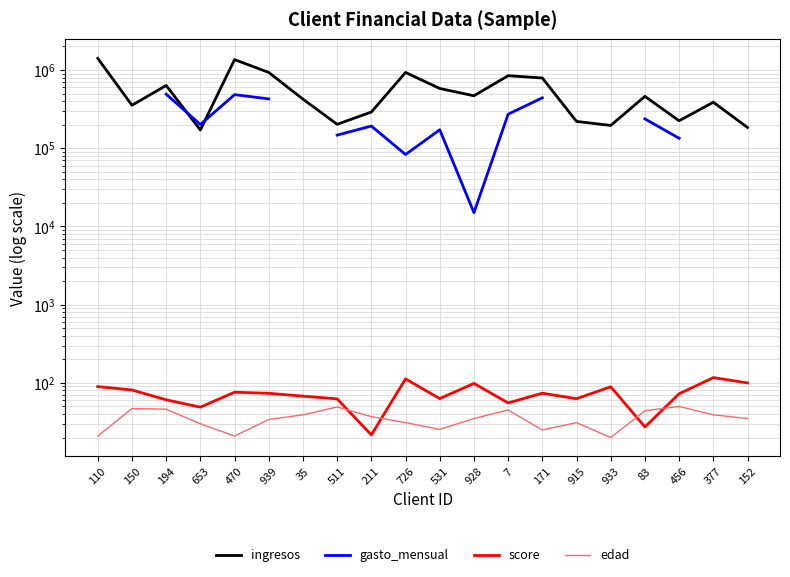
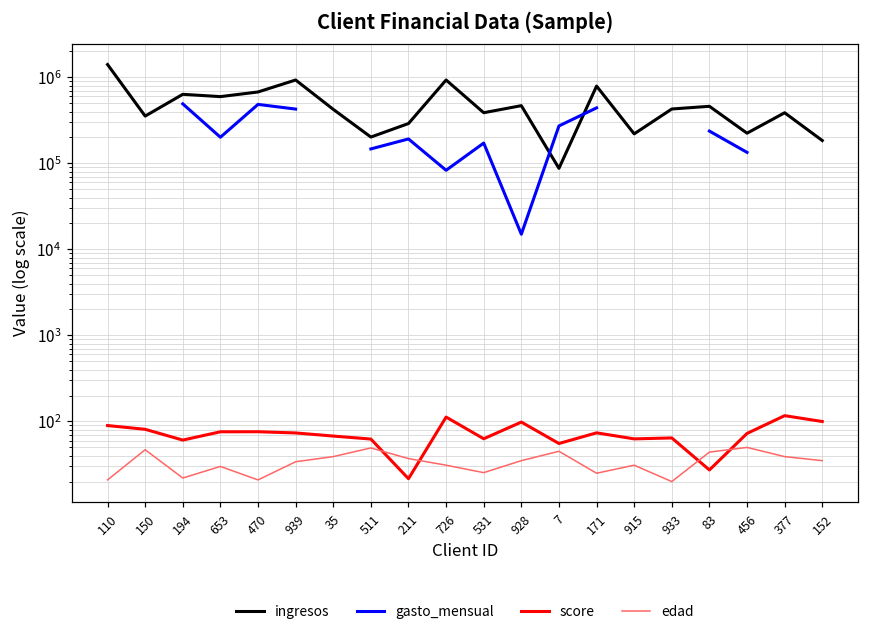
  {
    "ingresos": {
      "110": 1400000,
      "150": 400000,
      "194": 600000,
-     "653": 170000,
-     "470": 1400000,
+     "653": 600000,
+     "470": 700000,
      "939": 900000,
      "35": 400000,
      "511": 200000,
      "211": 290000,
      "726": 900000,
-     "531": 600000,
+     "531": 400000,
      "928": 500000,
-     "7": 800000,
+     "7": 90000,
      "171": 800000,
      "915": 220000,
-     "933": 200000,
+     "933": 400000,
      "83": 500000,
      "456": 220000,
      "377": 400000,
      "152": 180000
    },
    "gasto_mensual": {
      "110": 800000,
      "194": 500000,
      "653": 200000,
      "470": 500000,
      "939": 400000,
      "511": 150000,
      "211": 190000,
      "726": 80000,
      "531": 170000,
      "928": 15000,
      "7": 270000,
      "171": 400000,
      "83": 240000,
      "456": 130000
    },
    "score": {
      "110": 90,
      "150": 80,
      "194": 60,
-     "653": 50,
+     "653": 80,
      "470": 80,
      "939": 70,
      "35": 70,
      "511": 60,
      "211": 22,
      "726": 110,
      "531": 60,
      "928": 100,
      "7": 60,
      "171": 70,
      "915": 60,
-     "933": 90,
+     "933": 60,
      "83": 27,
      "456": 70,
      "377": 120,
      "152": 100
    },
    "edad": {
      "110": 21,
      "150": 50,
-     "194": 50,
+     "194": 22,
      "653": 30,
      "470": 21,
      "939": 30,
      "35": 40,
      "511": 50,
      "211": 40,
      "726": 31,
      "531": 25,
      "928": 40,
      "7": 50,
      "171": 25,
      "915": 31,
      "933": 20,
      "83": 40,
      "456": 50,
      "377": 40,
      "152": 40
    }
  }
